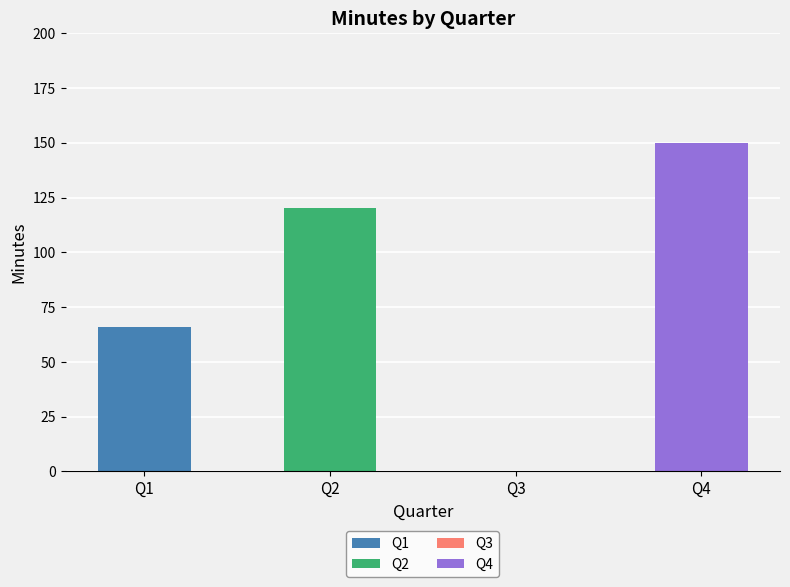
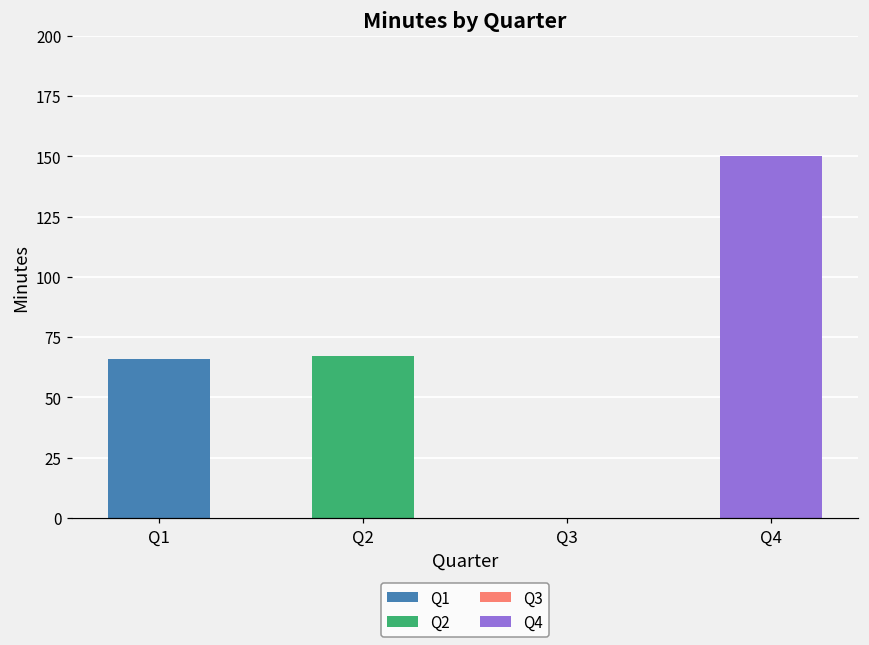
  {
    "Q1": 66,
-   "Q2": 120,
+   "Q2": 67,
    "Q3": 0,
    "Q4": 150
  }
